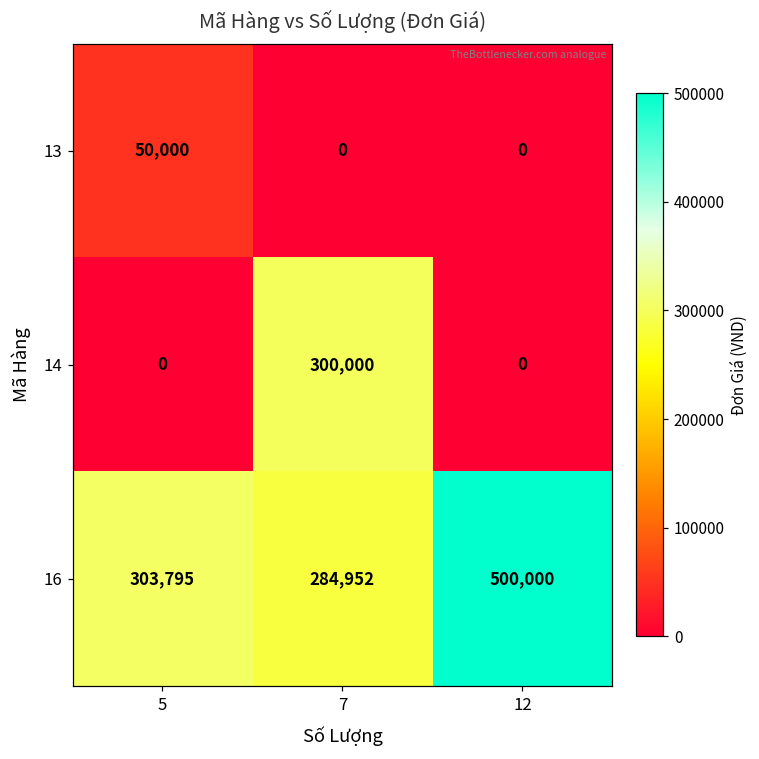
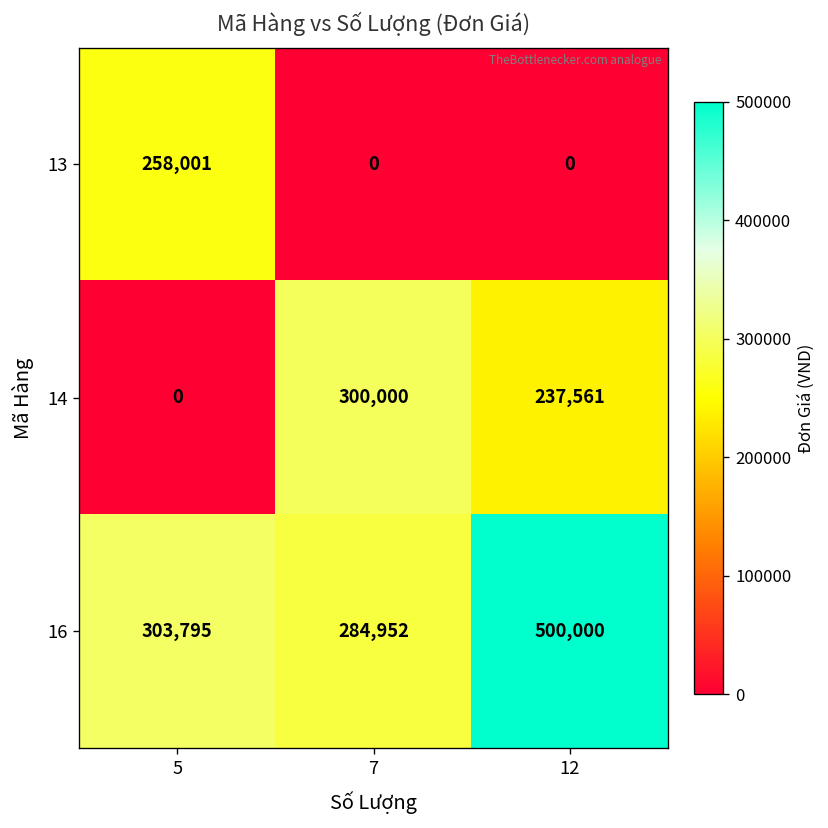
  {
    "13": {
-     "5": "50,000",
+     "5": "258,001",
      "7": "0"
    },
    "14": {
      "5": "0",
      "7": "300,000",
-     "12": "0"
+     "12": "237,561"
    },
    "16": {
      "5": "303,795",
      "7": "284,952",
      "12": "500,000"
    }
  }
